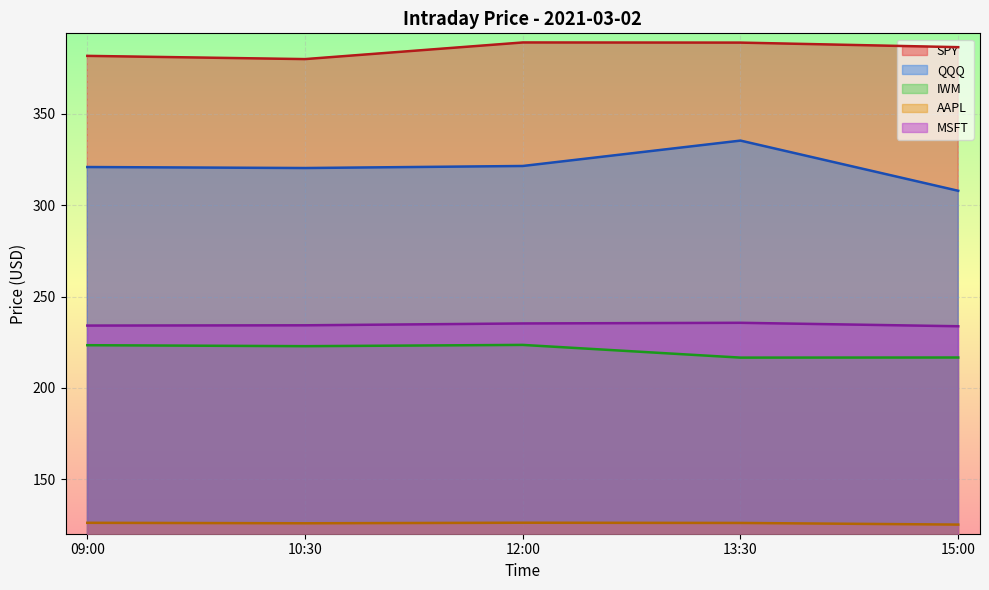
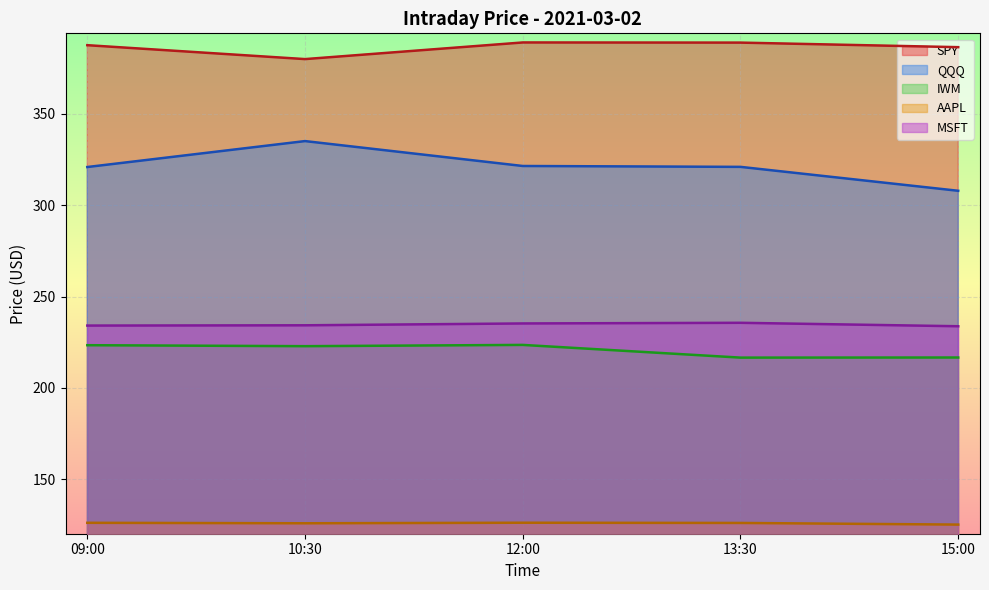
  {
    "SPY": {
-     "09:00": 382,
+     "09:00": 388,
      "10:30": 380,
      "12:00": 389,
      "13:30": 389
    },
    "QQQ": {
      "09:00": 321,
-     "10:30": 320,
+     "10:30": 335,
      "12:00": 321,
-     "13:30": 335,
+     "13:30": 321,
      "15:00": 308
    },
    "IWM": {
      "09:00": 223,
      "10:30": 223,
      "12:00": 224,
      "13:30": 217,
      "15:00": 217
    },
    "AAPL": {
      "09:00": 126,
      "10:30": 126,
      "12:00": 126,
      "13:30": 126,
      "15:00": 125
    },
    "MSFT": {
      "09:00": 234,
      "10:30": 234,
      "12:00": 235,
      "13:30": 236,
      "15:00": 234
    }
  }
